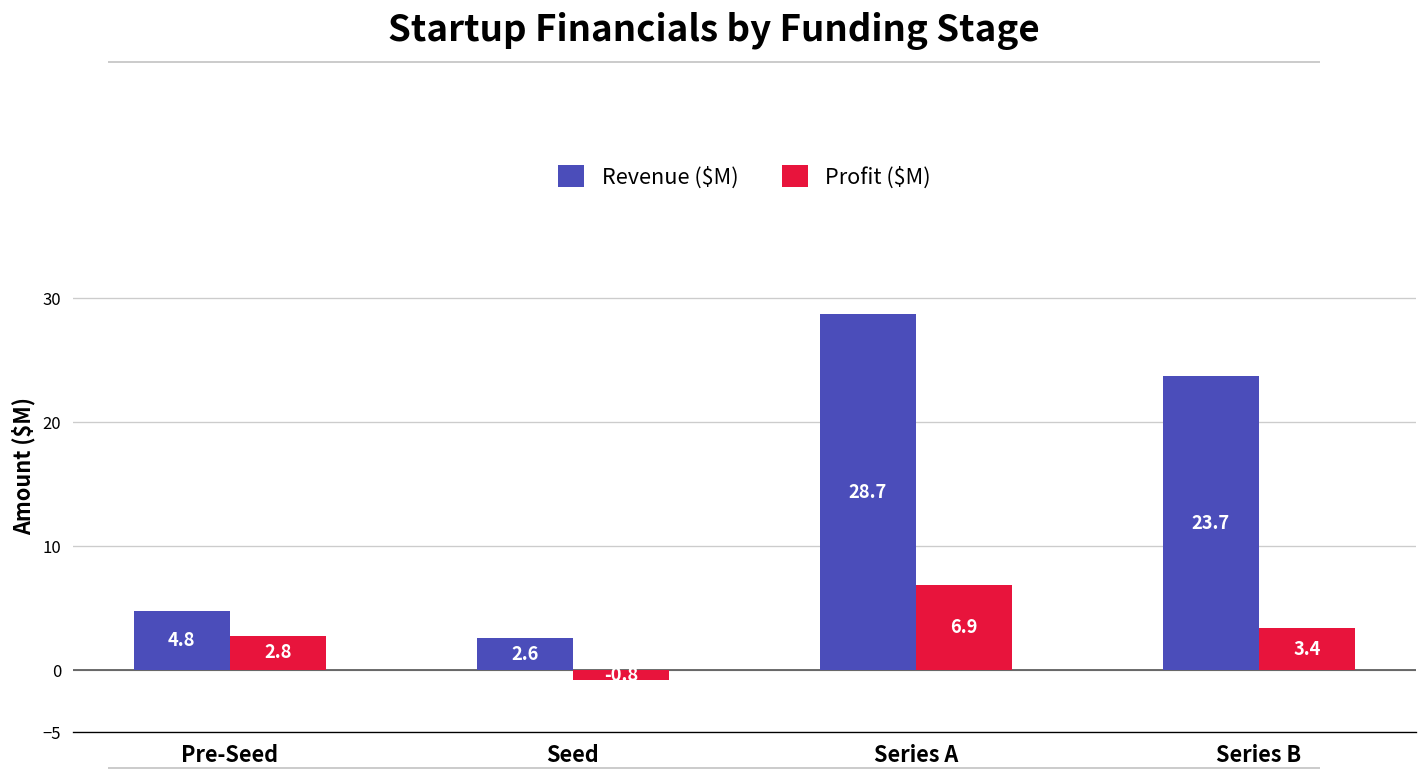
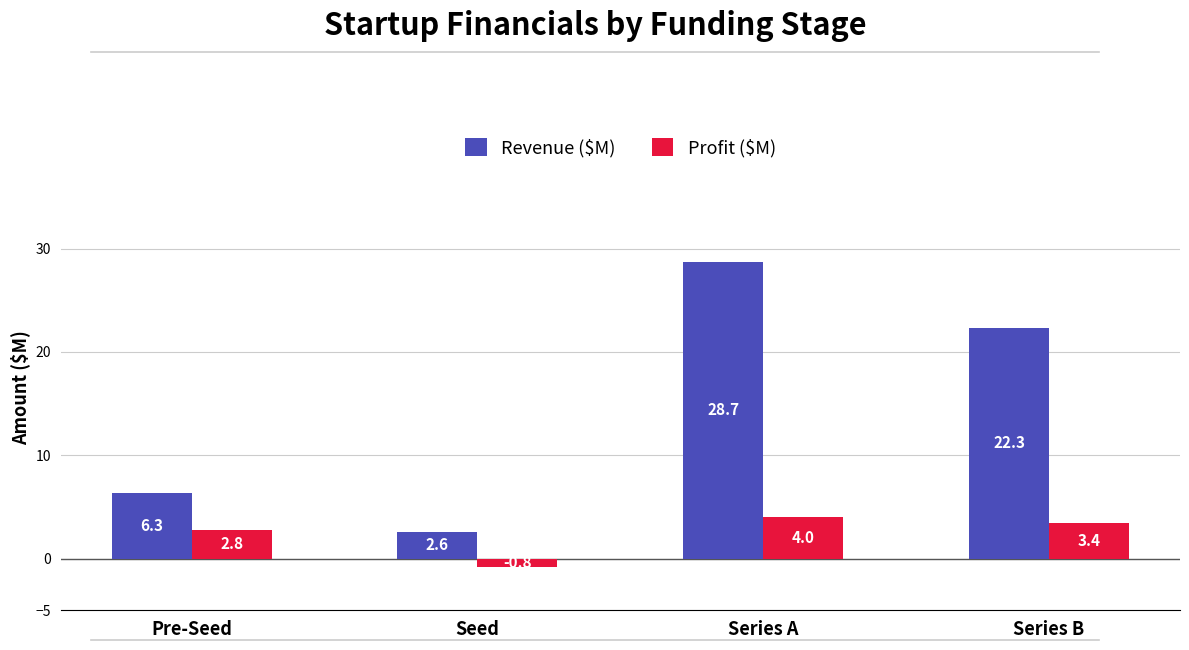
  {
    "Revenue ($M)": {
-     "Pre-Seed": 4.8,
+     "Pre-Seed": 6.3,
      "Seed": 2.6,
      "Series A": 28.7,
-     "Series B": 23.7
+     "Series B": 22.3
    },
    "Profit ($M)": {
      "Pre-Seed": 2.8,
-     "Series A": 6.9,
+     "Series A": 4.0,
      "Series B": 3.4
    }
  }
